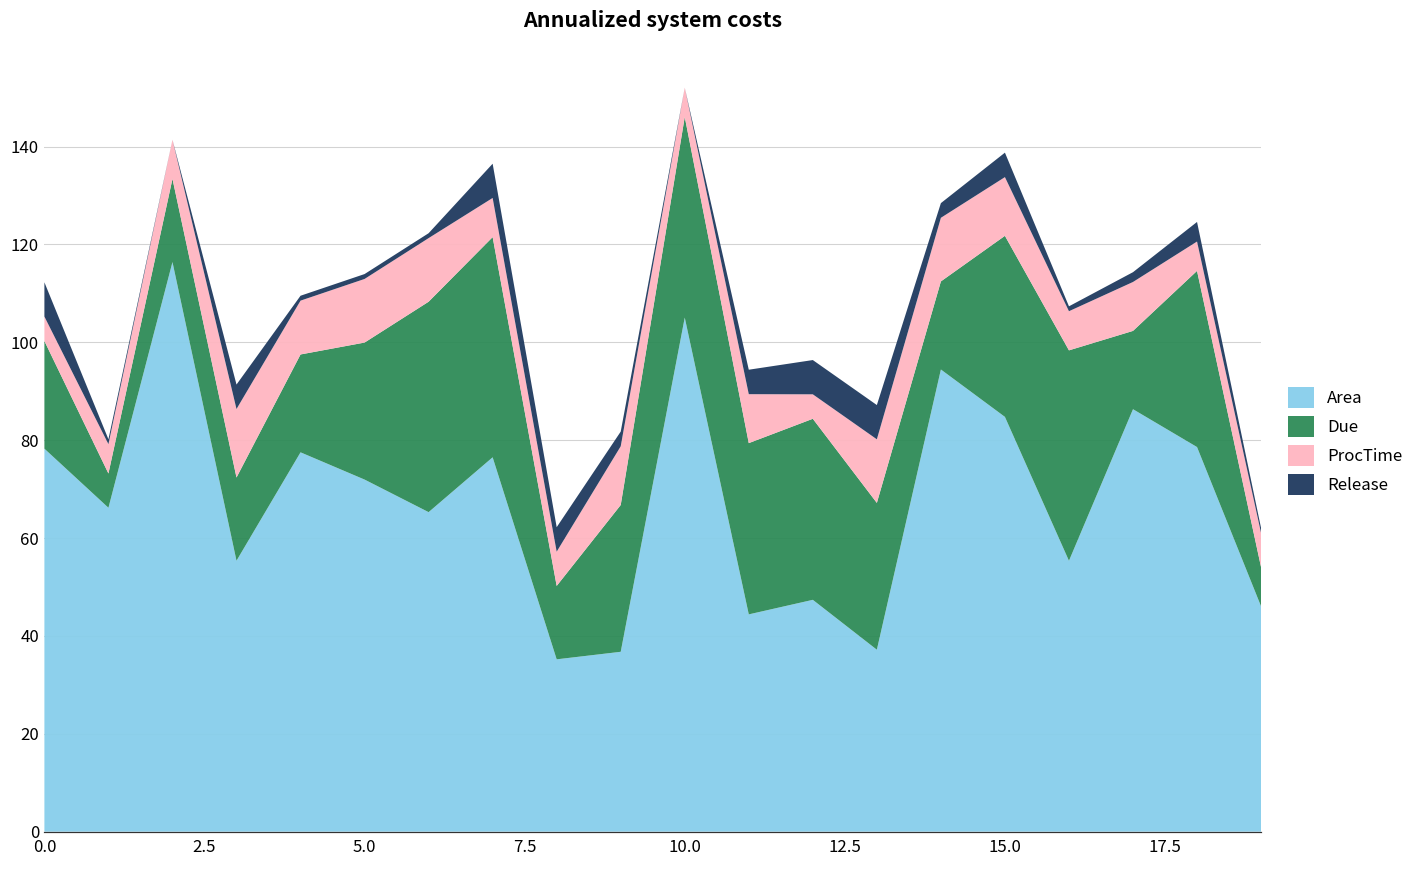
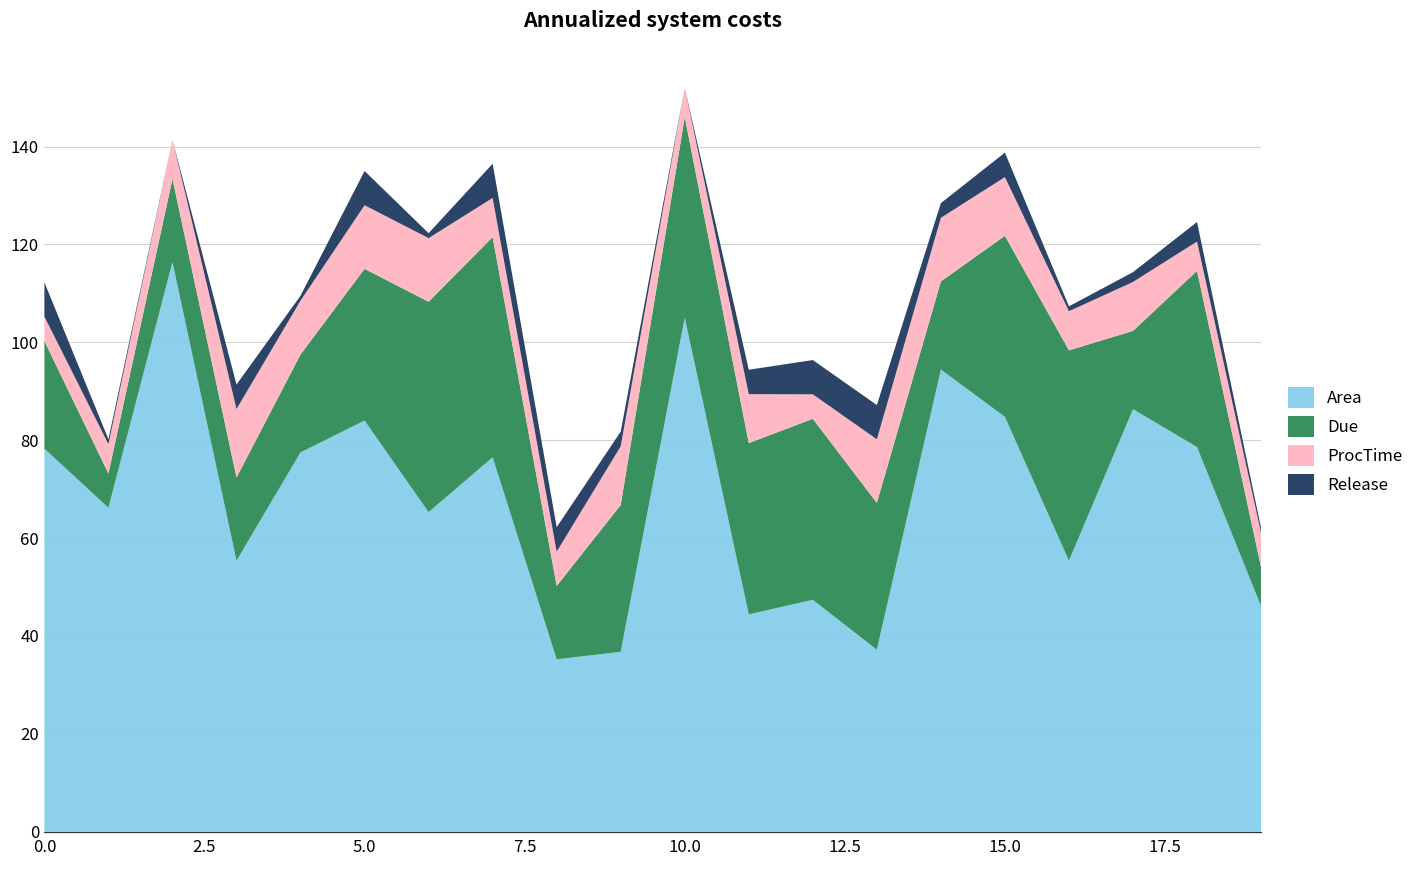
  {
    "Area": {
      "0.0": 78,
-     "5.0": 72,
+     "5.0": 84,
      "10.0": 105,
      "15.0": 85
    },
    "Due": {
      "0.0": 22,
-     "5.0": 28,
+     "5.0": 31,
      "10.0": 41,
      "15.0": 37
    },
    "ProcTime": {
      "0.0": 5,
      "5.0": 13,
      "15.0": 12
    },
    "Release": {
      "0.0": 7,
-     "5.0": 1,
+     "5.0": 7,
      "15.0": 5
    }
  }
